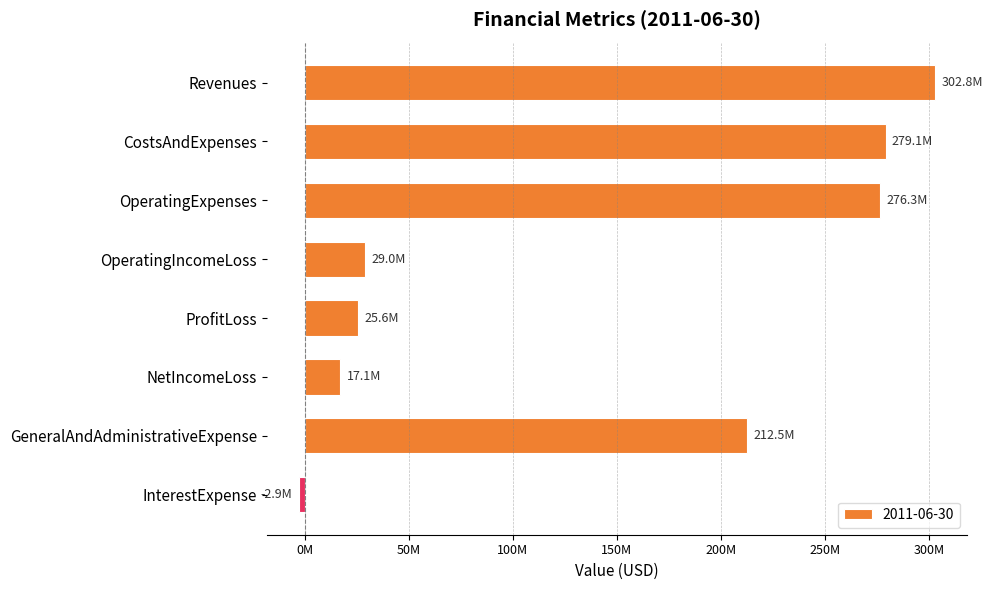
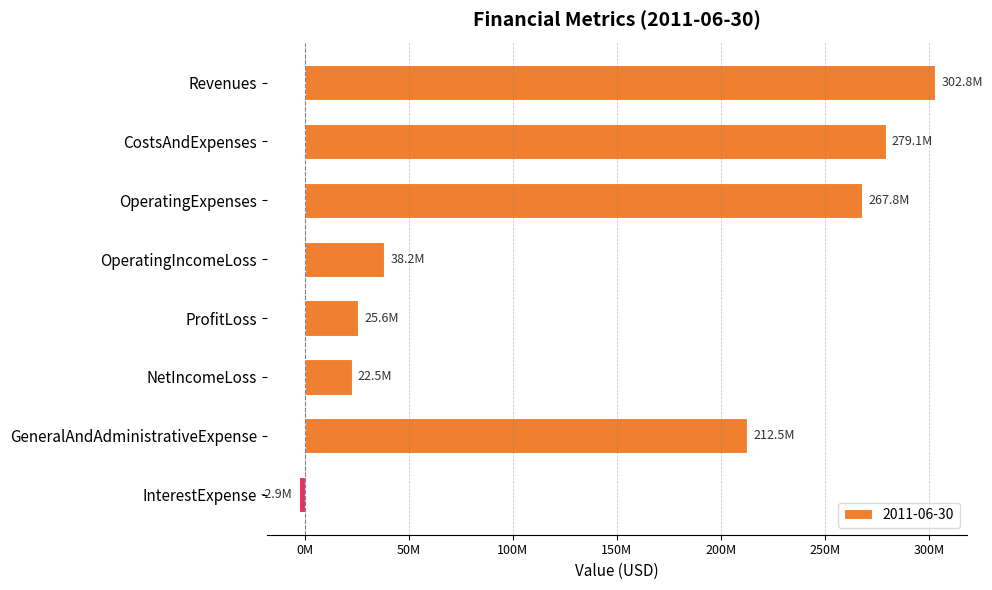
  {
    "Revenues": "302.8M",
    "CostsAndExpenses": "279.1M",
-   "OperatingExpenses": "276.3M",
-   "OperatingIncomeLoss": "29.0M",
+   "OperatingExpenses": "267.8M",
+   "OperatingIncomeLoss": "38.2M",
    "ProfitLoss": "25.6M",
-   "NetIncomeLoss": "17.1M",
+   "NetIncomeLoss": "22.5M",
    "GeneralAndAdministrativeExpense": "212.5M",
    "InterestExpense": "-2.9M"
  }
